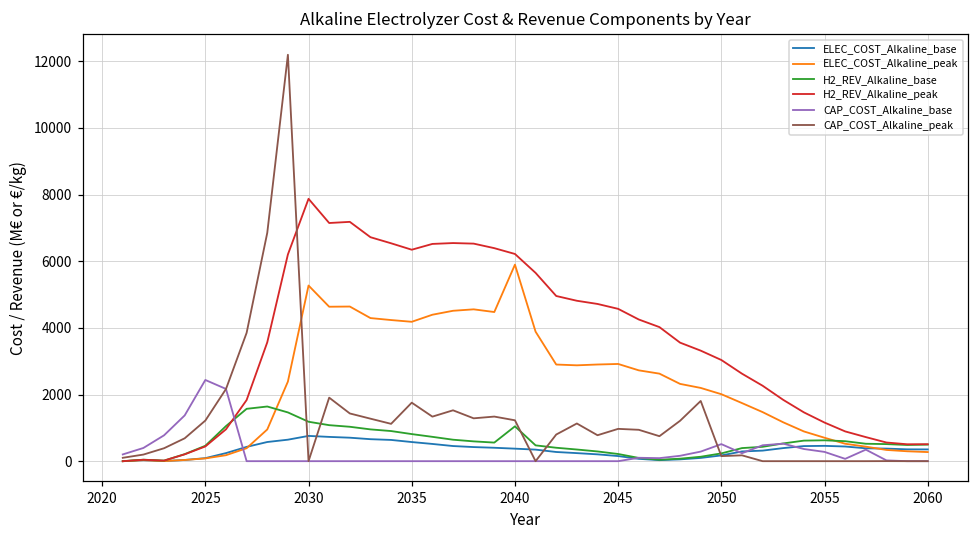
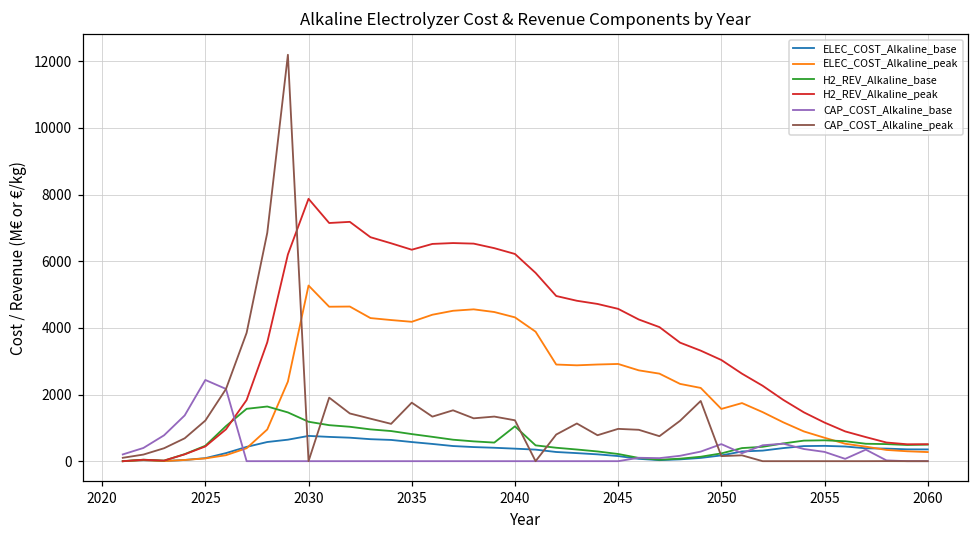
  {
    "ELEC_COST_Alkaline_base": {
      "2030": 800,
      "2035": 600,
      "2040": 400,
      "2055": 500
    },
    "ELEC_COST_Alkaline_peak": {
      "2030": 5300,
      "2035": 4200,
-     "2040": 5900,
+     "2040": 4300,
      "2045": 2900,
-     "2050": 2000
+     "2050": 1600
    },
    "H2_REV_Alkaline_base": {
      "2030": 1200,
      "2035": 800,
      "2040": 1000
    },
    "H2_REV_Alkaline_peak": {
      "2030": 7900,
      "2035": 6300,
      "2040": 6200,
      "2045": 4600,
      "2050": 3000,
      "2055": 1200
    },
    "CAP_COST_Alkaline_base": {
      "2025": 2400,
      "2035": 0,
      "2040": 0,
      "2045": 0,
      "2050": 500,
      "2055": 300
    },
    "CAP_COST_Alkaline_peak": {
      "2025": 1200,
      "2035": 1800,
      "2040": 1200,
      "2045": 1000,
      "2055": 0
    }
  }
